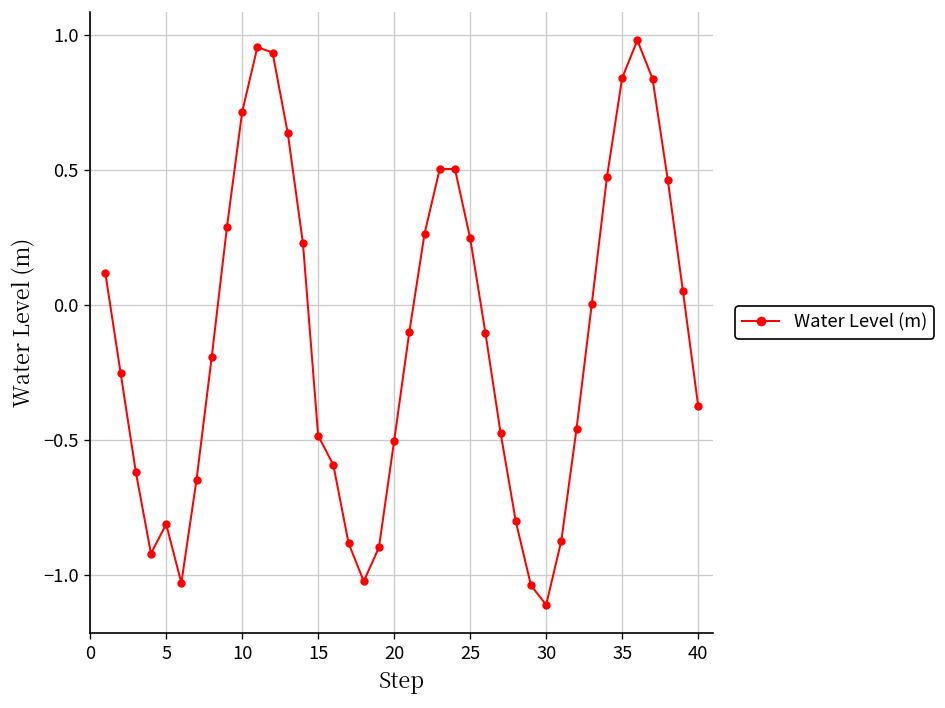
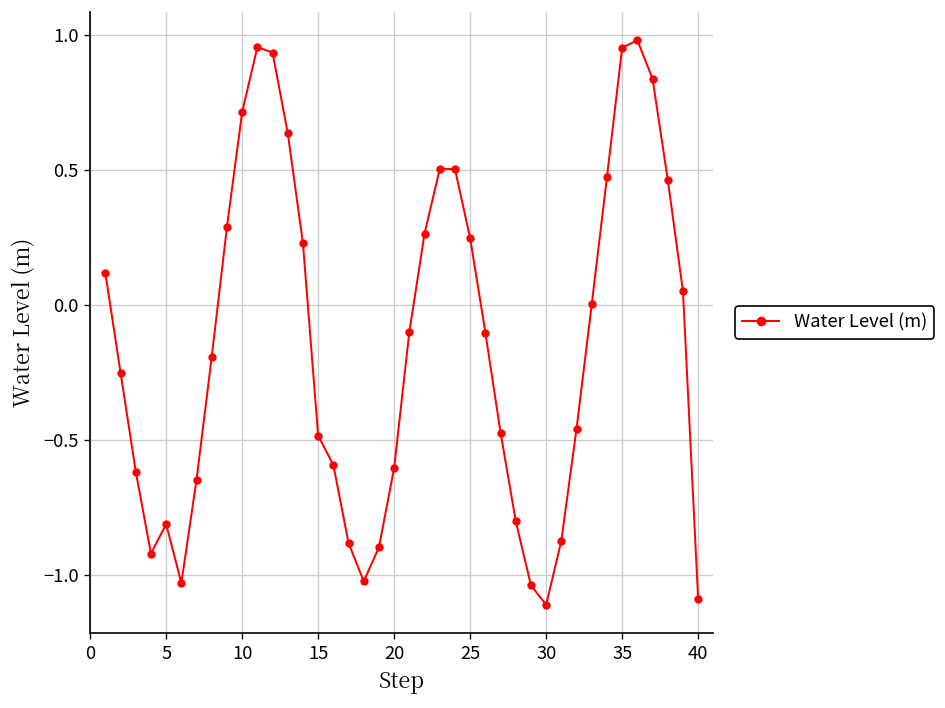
  {
    "5": -0.81,
    "10": 0.71,
    "15": -0.48,
-   "20": -0.50,
+   "20": -0.60,
    "25": 0.25,
    "30": -1.11,
-   "35": 0.84,
-   "40": -0.37
+   "35": 0.95,
+   "40": -1.09
  }
